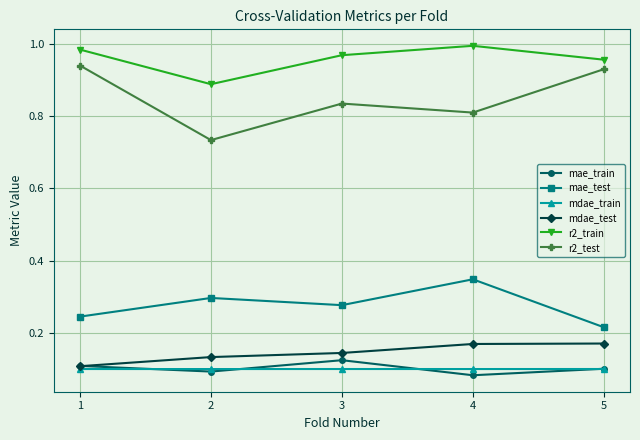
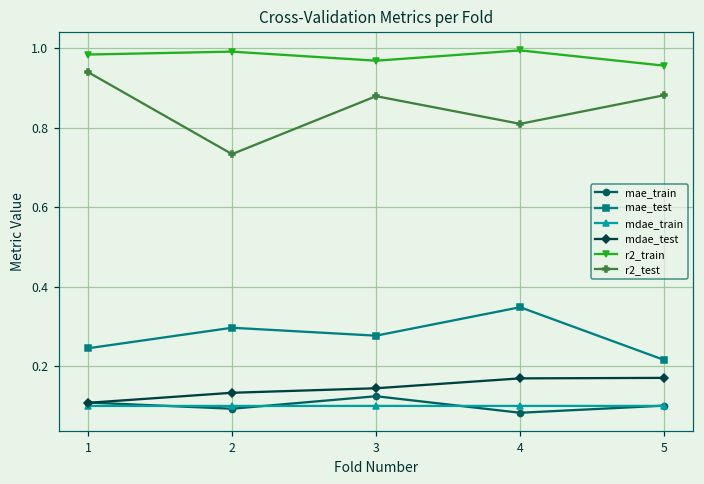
  {
    "r2_train": {
      "1": 0.98,
-     "2": 0.89,
+     "2": 0.99,
      "3": 0.97,
      "4": 0.99,
      "5": 0.96
    },
    "r2_test": {
      "1": 0.94,
      "2": 0.73,
-     "3": 0.83,
+     "3": 0.88,
      "4": 0.81,
-     "5": 0.93
+     "5": 0.88
    }
  }
